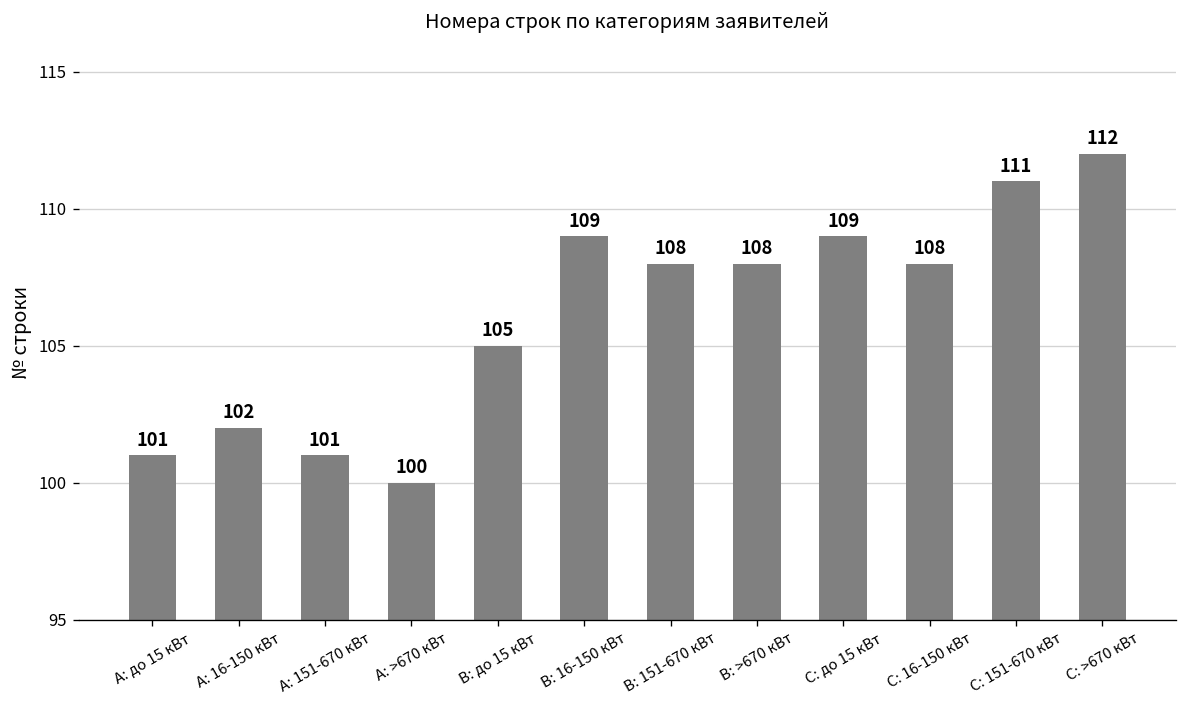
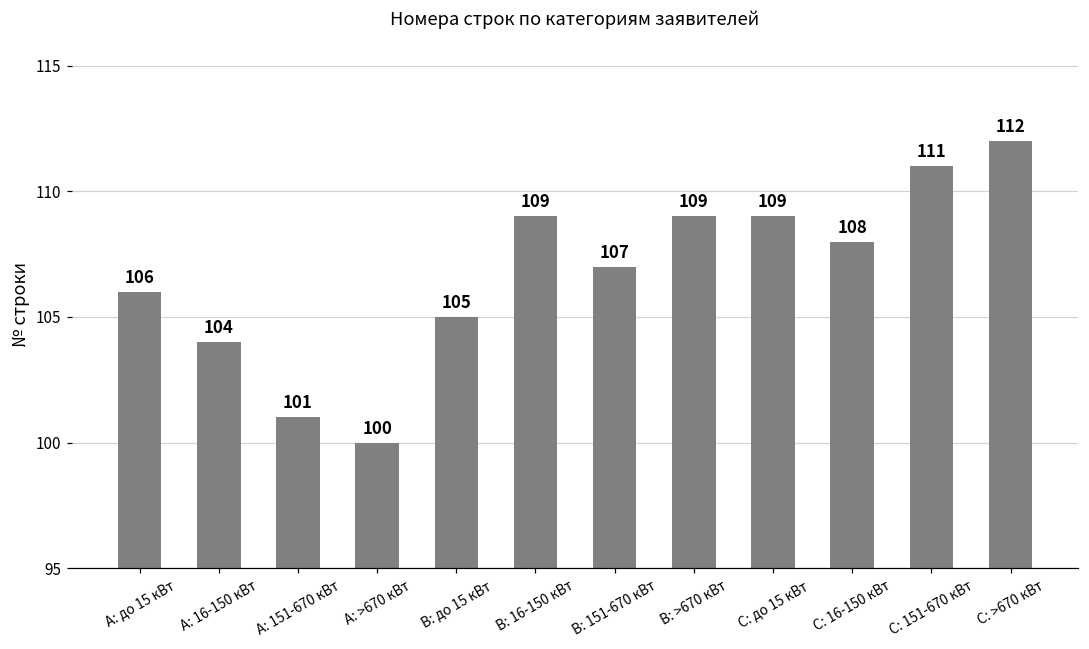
  {
-   "A: до 15 кВт": 101,
-   "A: 16-150 кВт": 102,
+   "A: до 15 кВт": 106,
+   "A: 16-150 кВт": 104,
    "A: 151-670 кВт": 101,
    "A: >670 кВт": 100,
    "B: до 15 кВт": 105,
    "B: 16-150 кВт": 109,
-   "B: 151-670 кВт": 108,
-   "B: >670 кВт": 108,
+   "B: 151-670 кВт": 107,
+   "B: >670 кВт": 109,
    "C: до 15 кВт": 109,
    "C: 16-150 кВт": 108,
    "C: 151-670 кВт": 111,
    "C: >670 кВт": 112
  }
